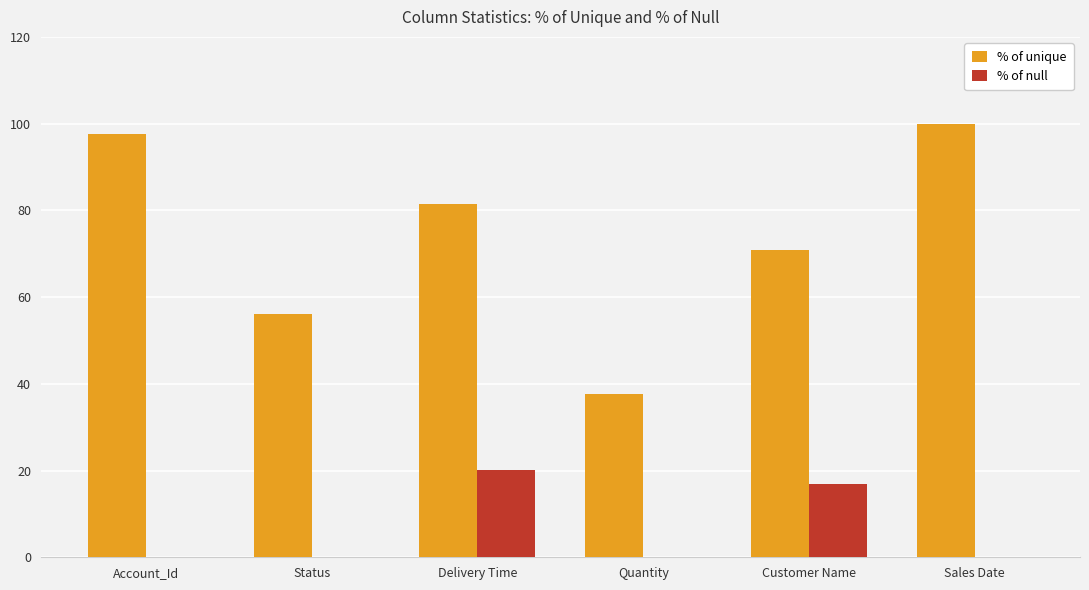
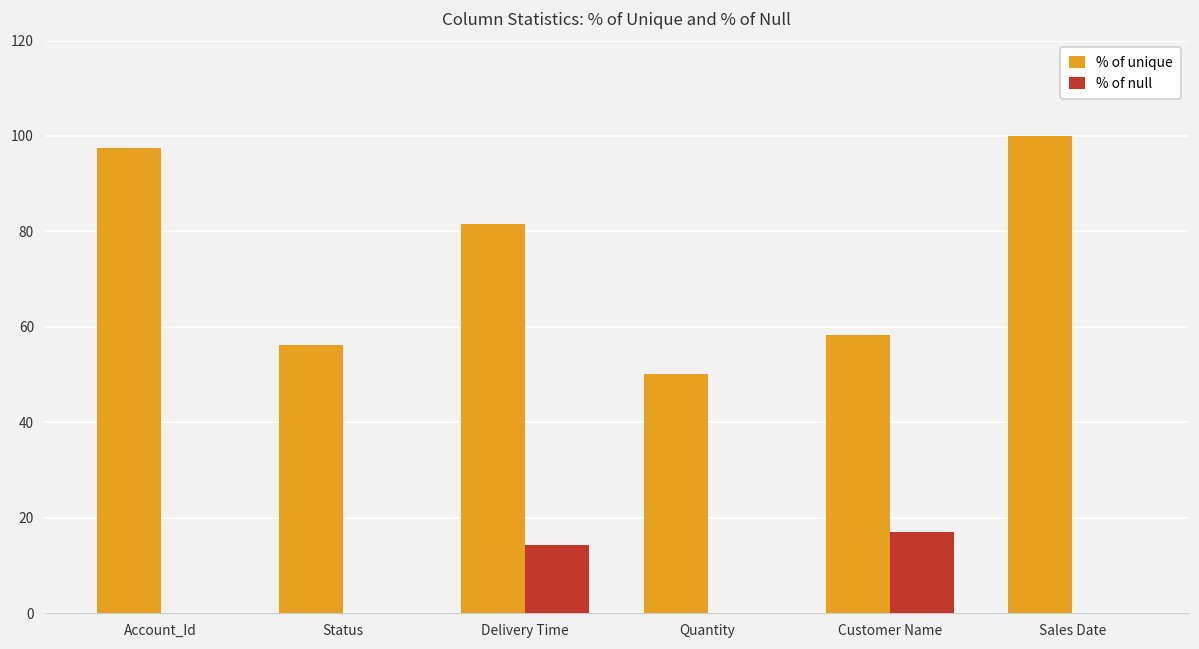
  {
    "% of unique": {
      "Account_Id": 98,
      "Status": 56,
      "Delivery Time": 82,
-     "Quantity": 38,
-     "Customer Name": 71,
+     "Quantity": 50,
+     "Customer Name": 58,
      "Sales Date": 100
    },
    "% of null": {
      "Account_Id": 0,
      "Status": 0,
-     "Delivery Time": 20,
+     "Delivery Time": 14,
      "Quantity": 0,
      "Customer Name": 17,
      "Sales Date": 0
    }
  }
